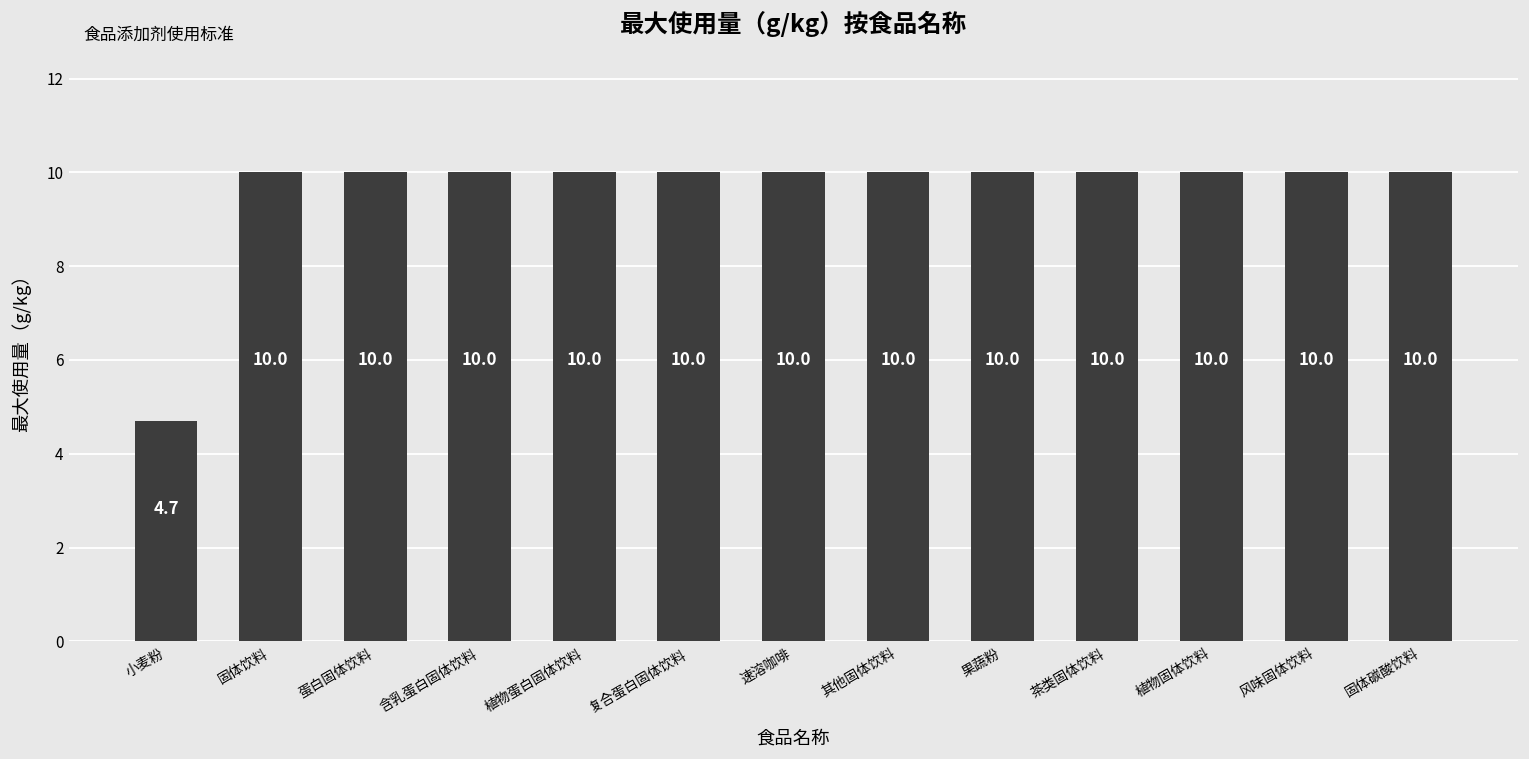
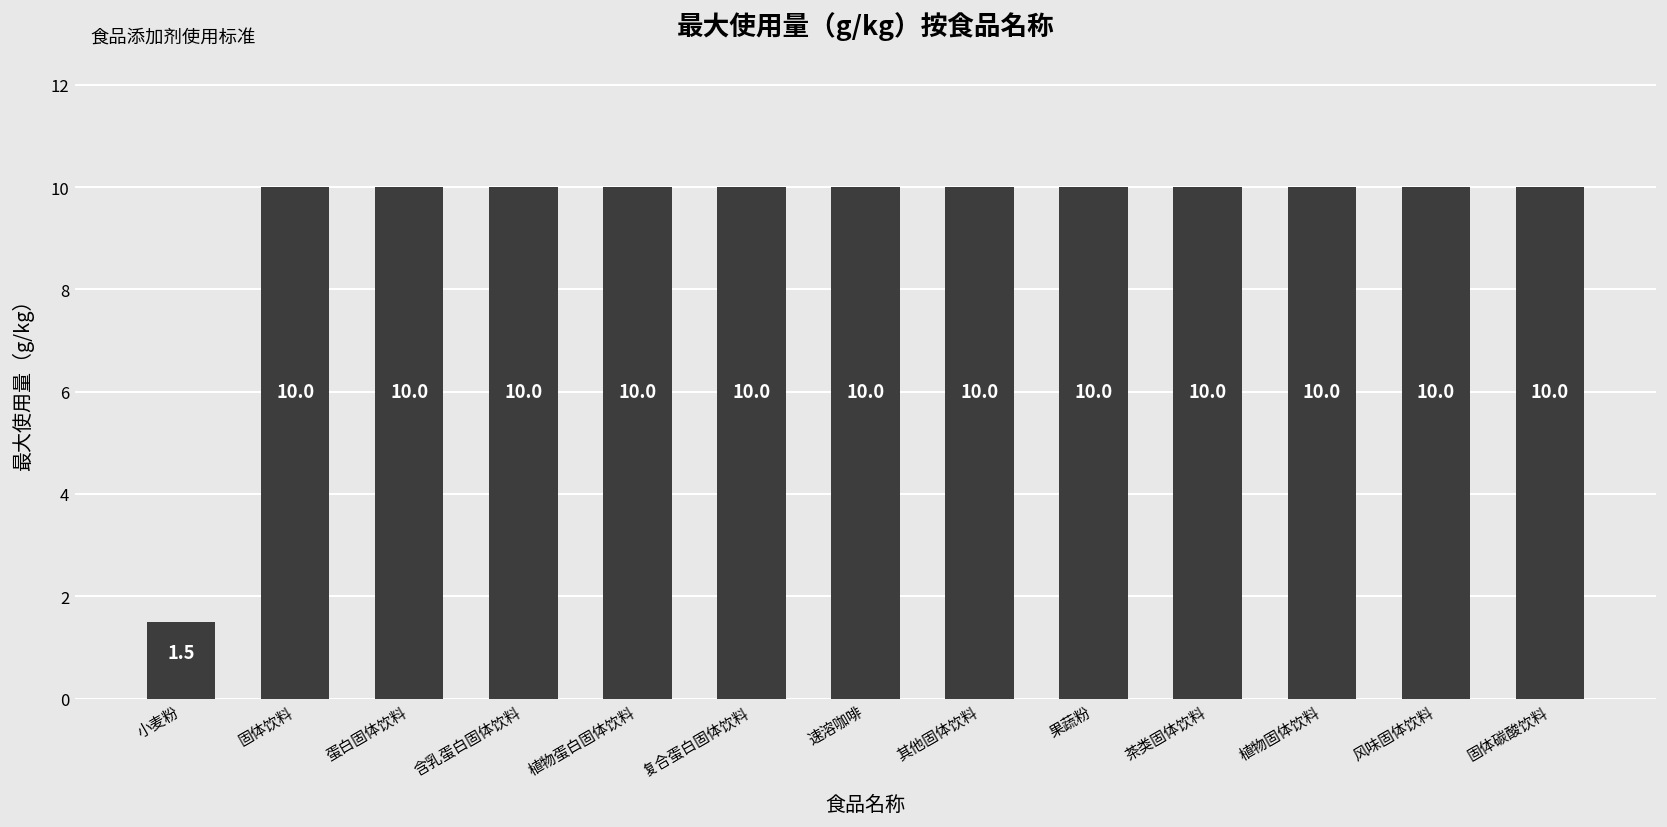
  {
-   "小麦粉": 4.7,
+   "小麦粉": 1.5,
    "固体饮料": 10.0,
    "蛋白固体饮料": 10.0,
    "含乳蛋白固体饮料": 10.0,
    "植物蛋白固体饮料": 10.0,
    "复合蛋白固体饮料": 10.0,
    "速溶咖啡": 10.0,
    "其他固体饮料": 10.0,
    "果蔬粉": 10.0,
    "茶类固体饮料": 10.0,
    "植物固体饮料": 10.0,
    "风味固体饮料": 10.0,
    "固体碳酸饮料": 10.0
  }
